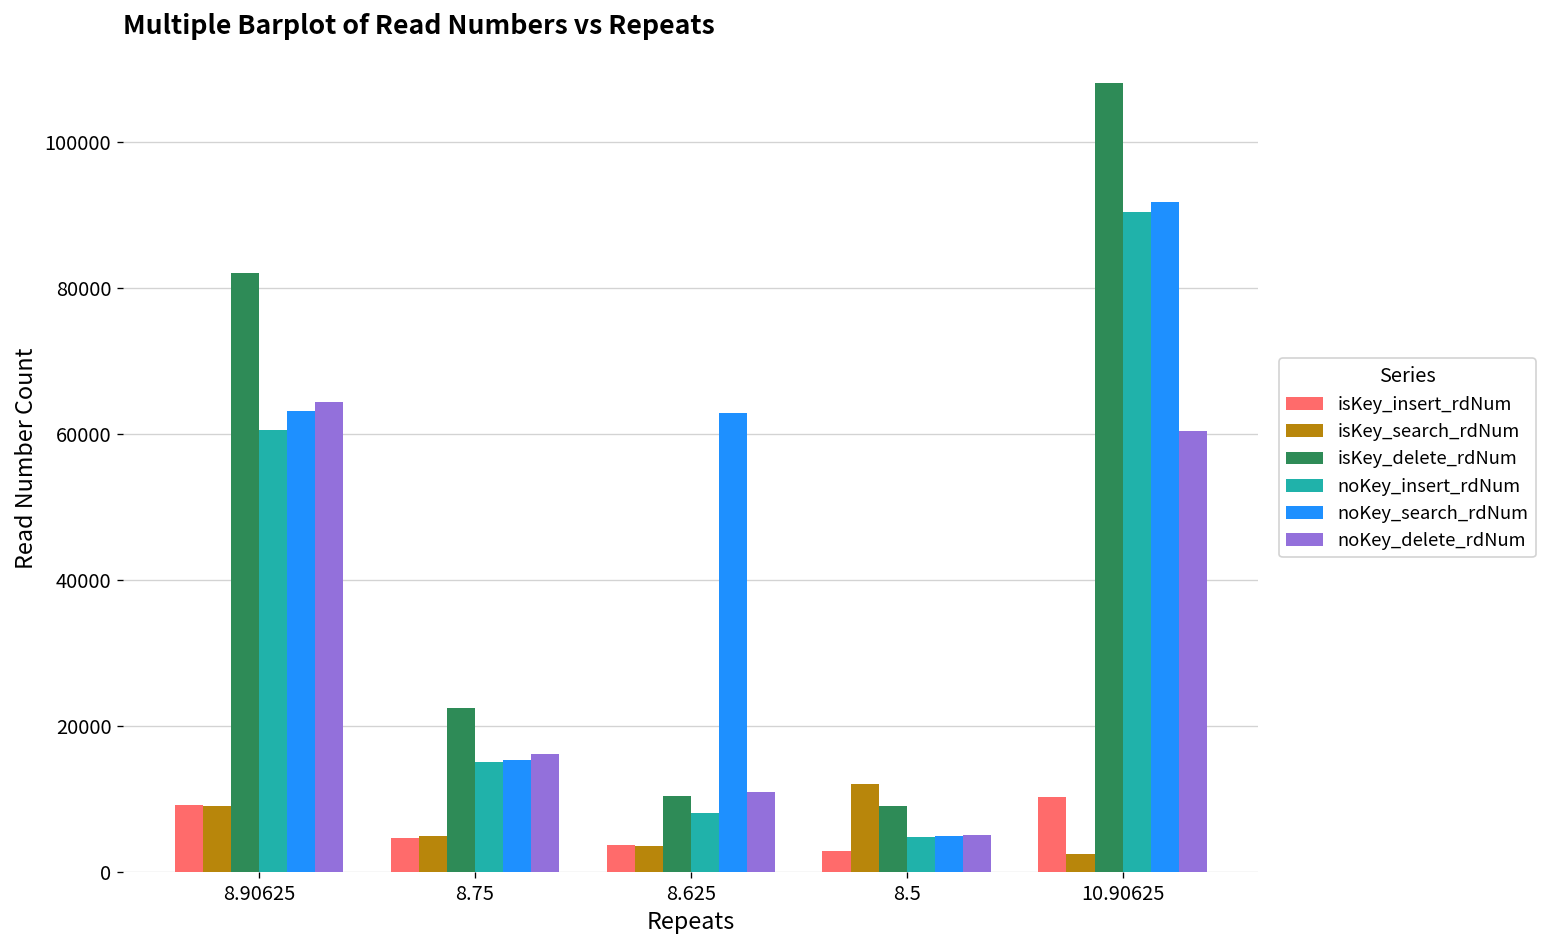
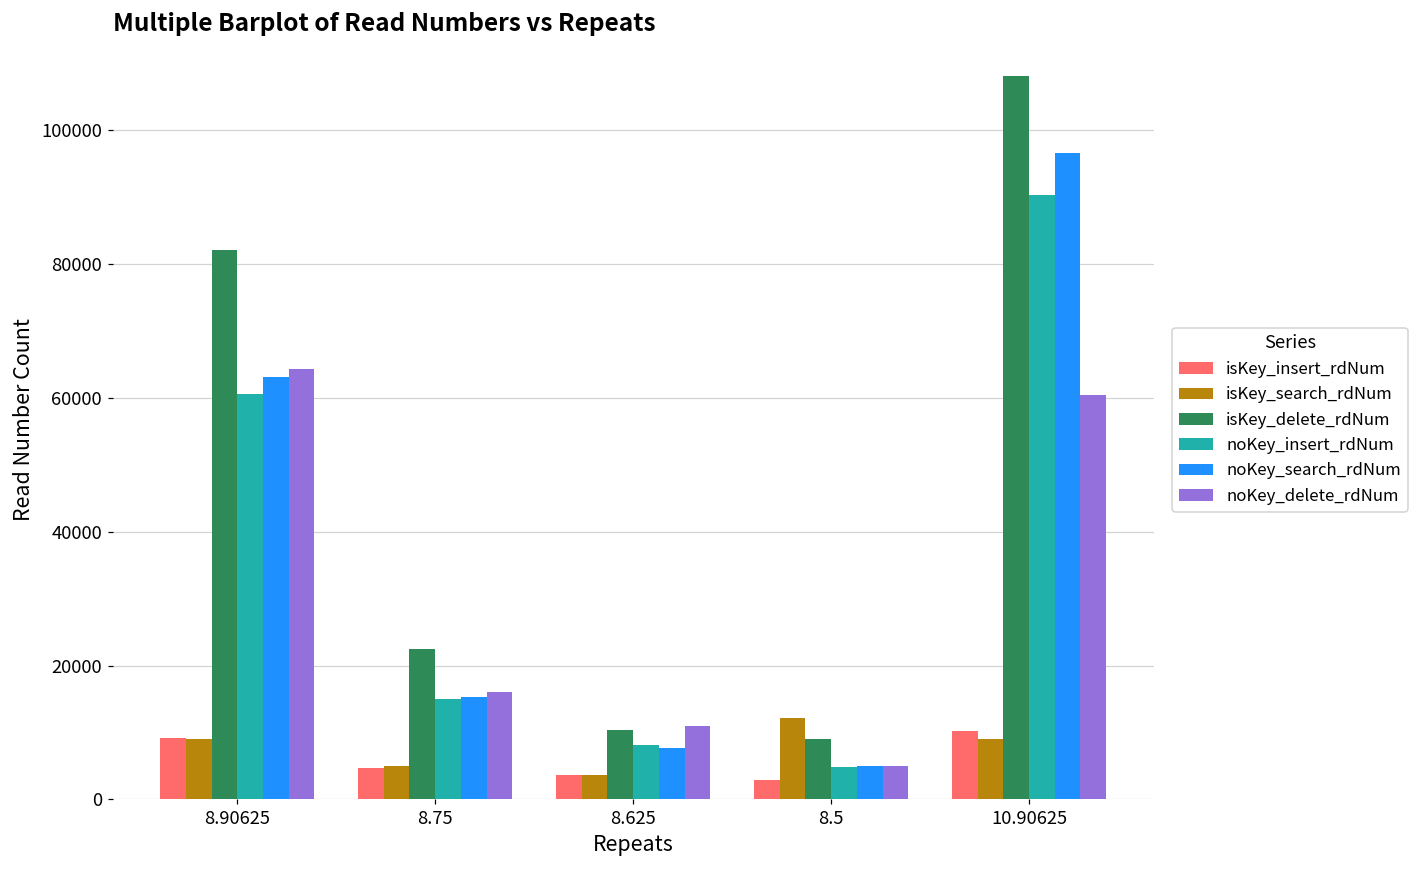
  {
    "isKey_insert_rdNum": {
      "8.90625": 9000,
      "8.75": 5000,
      "8.625": 4000,
      "8.5": 3000,
      "10.90625": 10000
    },
    "isKey_search_rdNum": {
      "8.90625": 9000,
      "8.75": 5000,
      "8.625": 4000,
      "8.5": 12000,
-     "10.90625": 2000
+     "10.90625": 9000
    },
    "isKey_delete_rdNum": {
      "8.90625": 82000,
      "8.75": 23000,
      "8.625": 10000,
      "8.5": 9000,
      "10.90625": 108000
    },
    "noKey_insert_rdNum": {
      "8.90625": 61000,
      "8.75": 15000,
      "8.625": 8000,
      "8.5": 5000,
      "10.90625": 90000
    },
    "noKey_search_rdNum": {
      "8.90625": 63000,
      "8.75": 15000,
-     "8.625": 63000,
+     "8.625": 8000,
      "8.5": 5000,
-     "10.90625": 92000
+     "10.90625": 97000
    },
    "noKey_delete_rdNum": {
      "8.90625": 64000,
      "8.75": 16000,
      "8.625": 11000,
      "8.5": 5000,
      "10.90625": 60000
    }
  }
